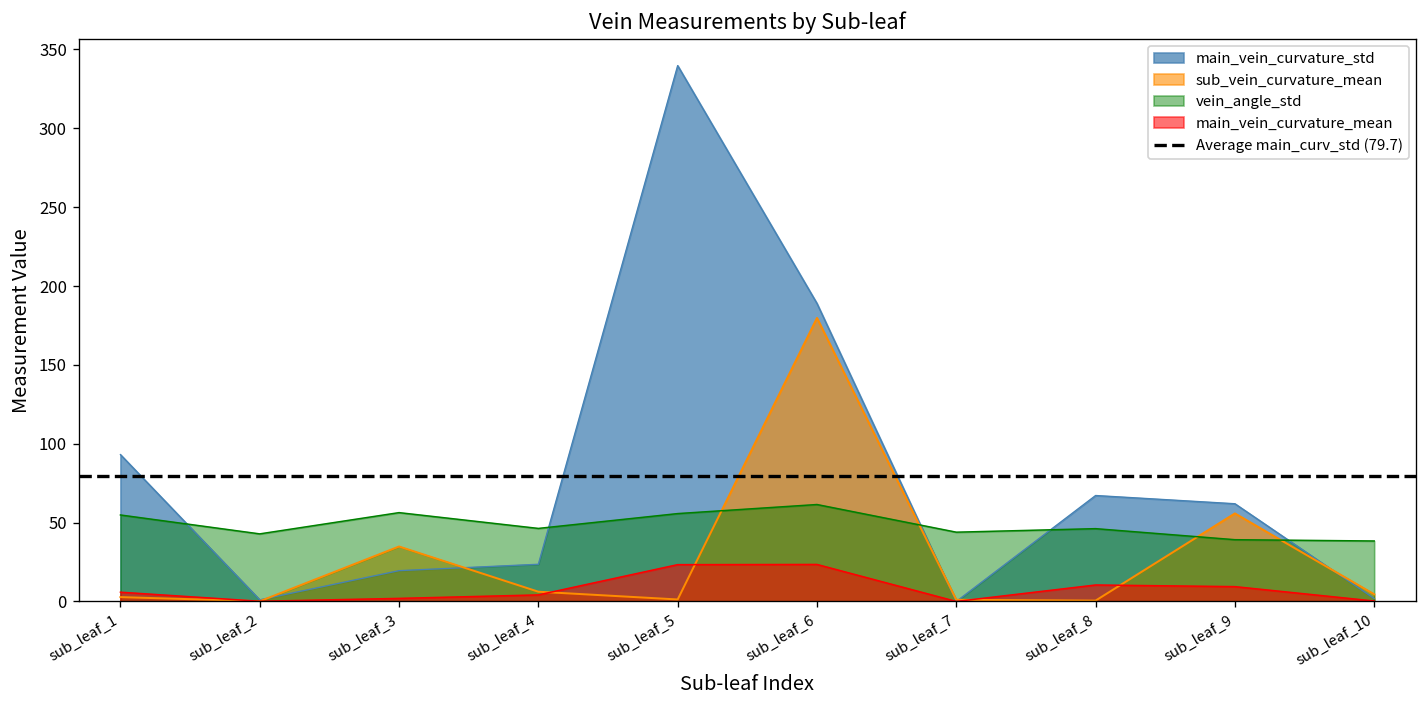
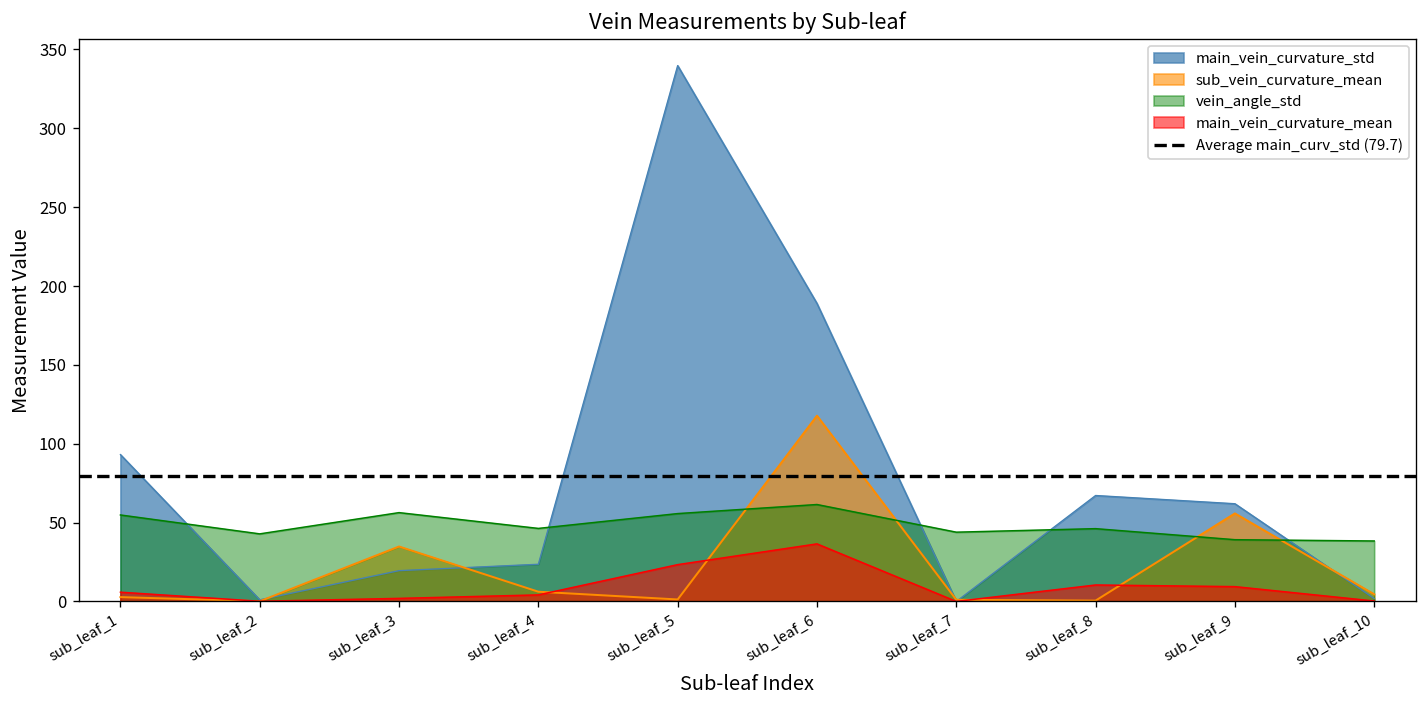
  {
    "main_vein_curvature_std": {
      "sub_leaf_1": 93,
      "sub_leaf_3": 20,
      "sub_leaf_4": 24,
      "sub_leaf_5": 340,
      "sub_leaf_6": 189,
      "sub_leaf_8": 67,
      "sub_leaf_9": 62
    },
    "sub_vein_curvature_mean": {
      "sub_leaf_1": 3,
      "sub_leaf_3": 35,
      "sub_leaf_4": 6,
      "sub_leaf_5": 1,
-     "sub_leaf_6": 180,
+     "sub_leaf_6": 118,
      "sub_leaf_8": 1,
      "sub_leaf_9": 56,
      "sub_leaf_10": 5
    },
    "vein_angle_std": {
      "sub_leaf_1": 55,
      "sub_leaf_2": 43,
      "sub_leaf_3": 56,
      "sub_leaf_4": 46,
      "sub_leaf_5": 56,
      "sub_leaf_6": 61,
      "sub_leaf_7": 44,
      "sub_leaf_8": 46,
      "sub_leaf_9": 39,
      "sub_leaf_10": 38
    },
    "main_vein_curvature_mean": {
      "sub_leaf_1": 6,
      "sub_leaf_3": 2,
      "sub_leaf_4": 4,
      "sub_leaf_5": 23,
-     "sub_leaf_6": 23,
+     "sub_leaf_6": 37,
      "sub_leaf_8": 10,
      "sub_leaf_9": 9
    }
  }
